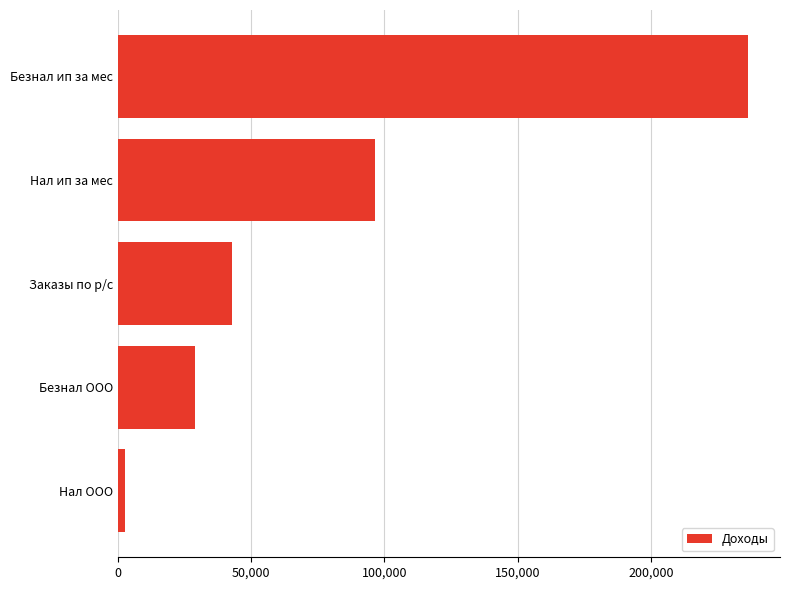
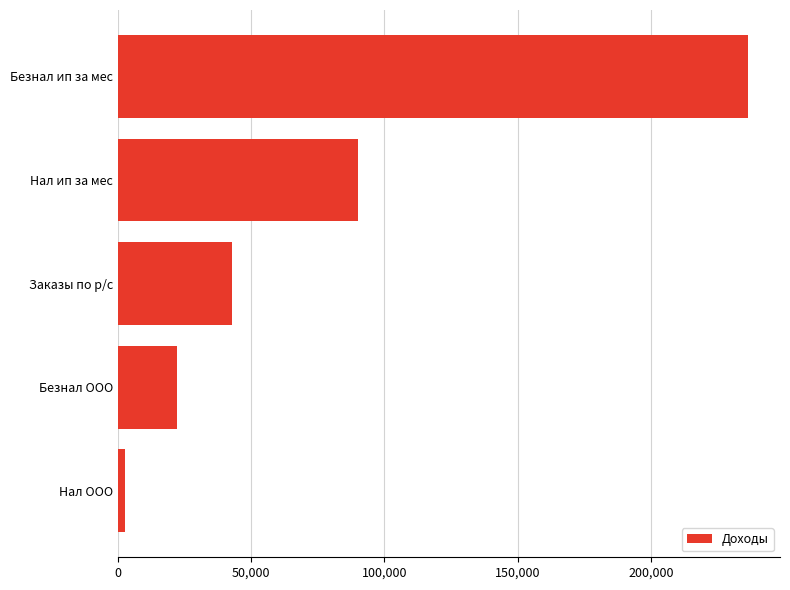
  {
    "Безнал ип за мес": "237,000",
-   "Нал ип за мес": "96,000",
+   "Нал ип за мес": "90,000",
    "Заказы по р/с": "43,000",
-   "Безнал ООО": "29,000",
+   "Безнал ООО": "22,000",
    "Нал ООО": "3,000"
  }
